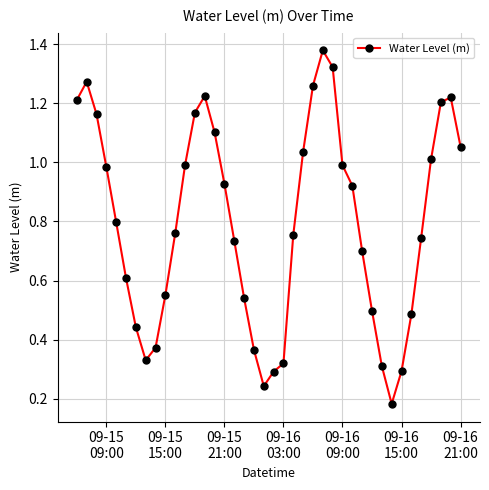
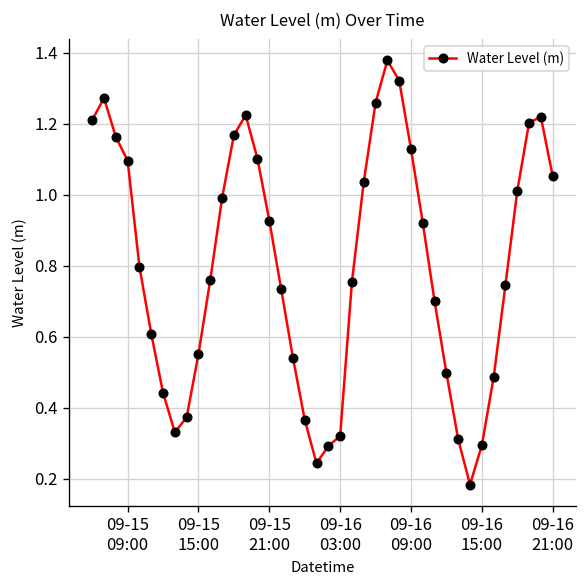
  {
-   "09-15 09:00": 0.98,
+   "09-15 09:00": 1.10,
    "09-15 15:00": 0.55,
    "09-15 21:00": 0.93,
    "09-16 03:00": 0.32,
-   "09-16 09:00": 0.99,
+   "09-16 09:00": 1.13,
    "09-16 15:00": 0.29,
    "09-16 21:00": 1.05
  }
